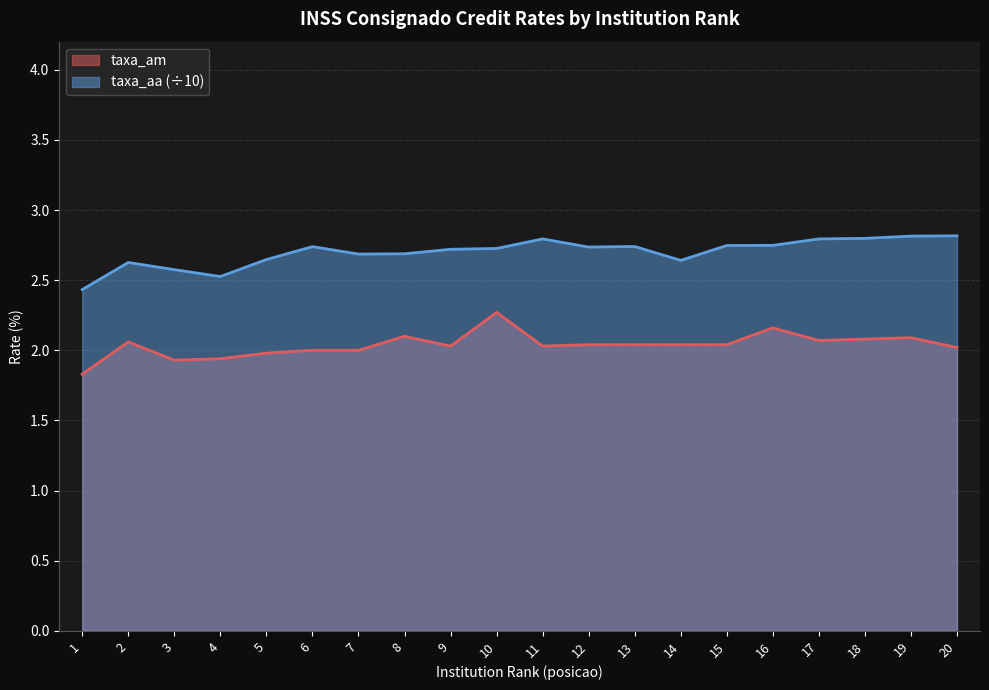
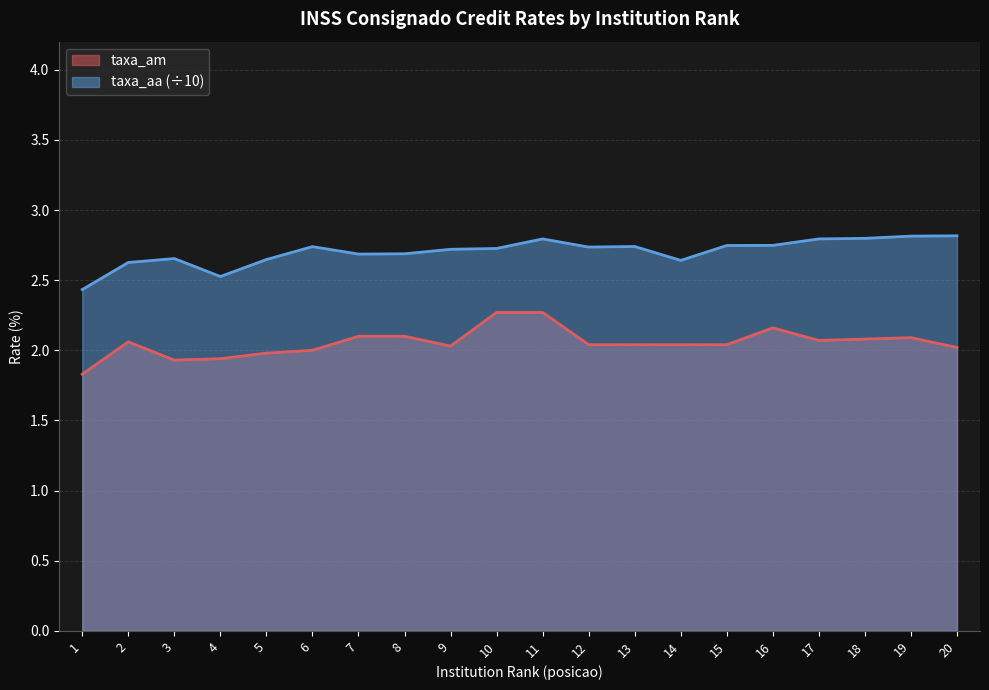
  {
    "taxa_am": {
      "1": 1.83,
      "2": 2.06,
      "3": 1.93,
      "4": 1.94,
      "5": 1.98,
      "6": 2.00,
-     "7": 2.0,
+     "7": 2.1,
      "8": 2.10,
      "9": 2.03,
      "10": 2.27,
-     "11": 2.03,
+     "11": 2.27,
      "12": 2.04,
      "13": 2.04,
      "14": 2.04,
      "15": 2.04,
      "16": 2.16,
      "17": 2.07,
      "18": 2.08,
      "19": 2.09,
      "20": 2.02
    },
    "taxa_aa (÷10)": {
      "1": 2.43,
      "2": 2.63,
-     "3": 2.58,
+     "3": 2.65,
      "4": 2.53,
      "5": 2.65,
      "6": 2.74,
      "7": 2.69,
      "8": 2.69,
      "9": 2.72,
      "10": 2.73,
      "11": 2.79,
      "12": 2.74,
      "13": 2.74,
      "14": 2.64,
      "15": 2.75,
      "16": 2.75,
      "17": 2.79,
      "18": 2.80,
      "19": 2.81,
      "20": 2.82
    }
  }
